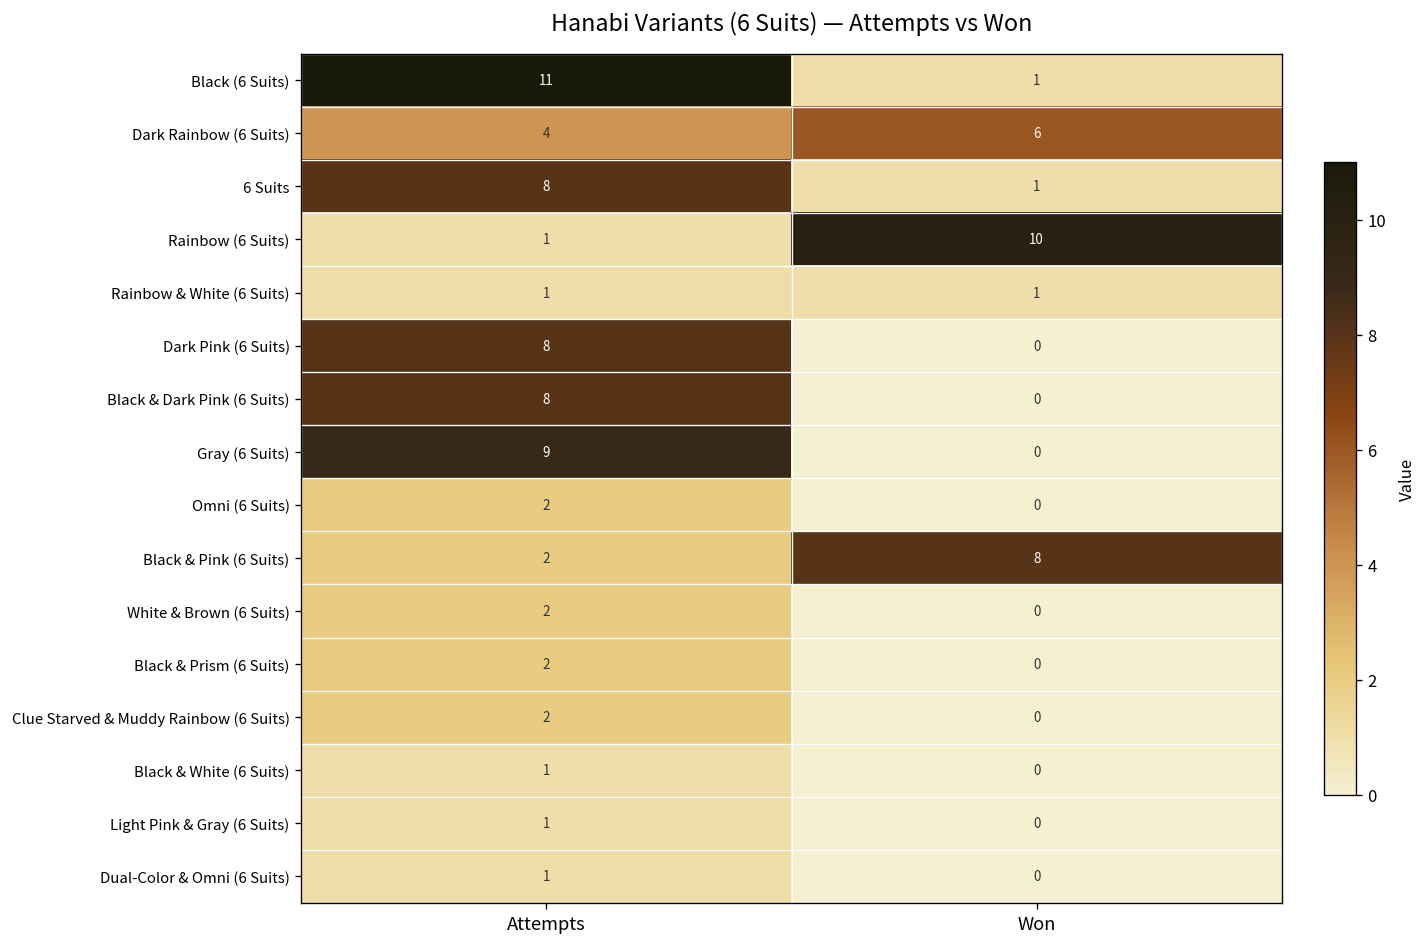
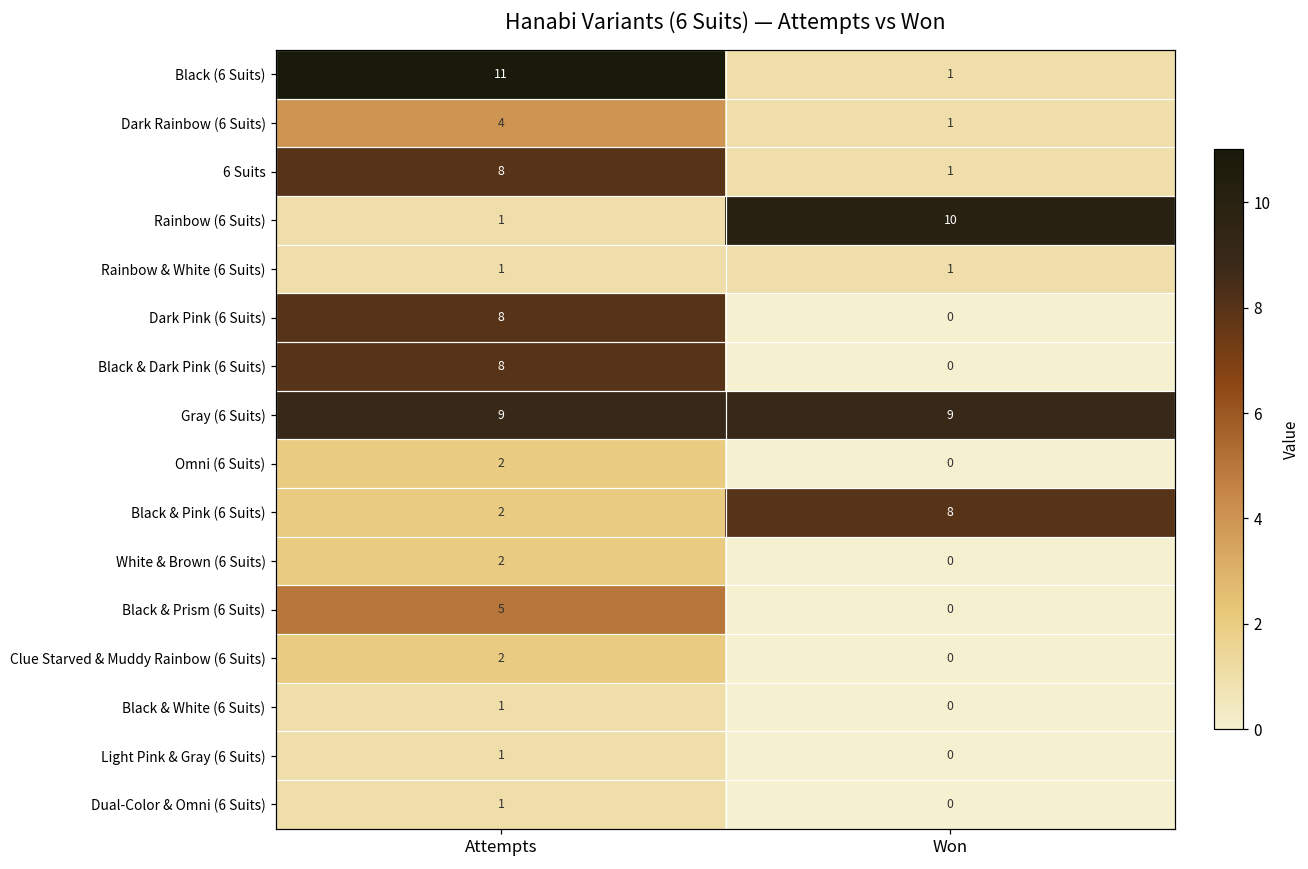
  {
    "Black (6 Suits)": {
      "Attempts": 11,
      "Won": 1
    },
    "Dark Rainbow (6 Suits)": {
      "Attempts": 4,
-     "Won": 6
+     "Won": 1
    },
    "6 Suits": {
      "Attempts": 8,
      "Won": 1
    },
    "Rainbow (6 Suits)": {
      "Attempts": 1,
      "Won": 10
    },
    "Rainbow & White (6 Suits)": {
      "Attempts": 1,
      "Won": 1
    },
    "Dark Pink (6 Suits)": {
      "Attempts": 8,
      "Won": 0
    },
    "Black & Dark Pink (6 Suits)": {
      "Attempts": 8,
      "Won": 0
    },
    "Gray (6 Suits)": {
      "Attempts": 9,
-     "Won": 0
+     "Won": 9
    },
    "Omni (6 Suits)": {
      "Attempts": 2,
      "Won": 0
    },
    "Black & Pink (6 Suits)": {
      "Attempts": 2,
      "Won": 8
    },
    "White & Brown (6 Suits)": {
      "Attempts": 2,
      "Won": 0
    },
    "Black & Prism (6 Suits)": {
-     "Attempts": 2,
+     "Attempts": 5,
      "Won": 0
    },
    "Clue Starved & Muddy Rainbow (6 Suits)": {
      "Attempts": 2,
      "Won": 0
    },
    "Black & White (6 Suits)": {
      "Attempts": 1,
      "Won": 0
    },
    "Light Pink & Gray (6 Suits)": {
      "Attempts": 1,
      "Won": 0
    },
    "Dual-Color & Omni (6 Suits)": {
      "Attempts": 1,
      "Won": 0
    }
  }
